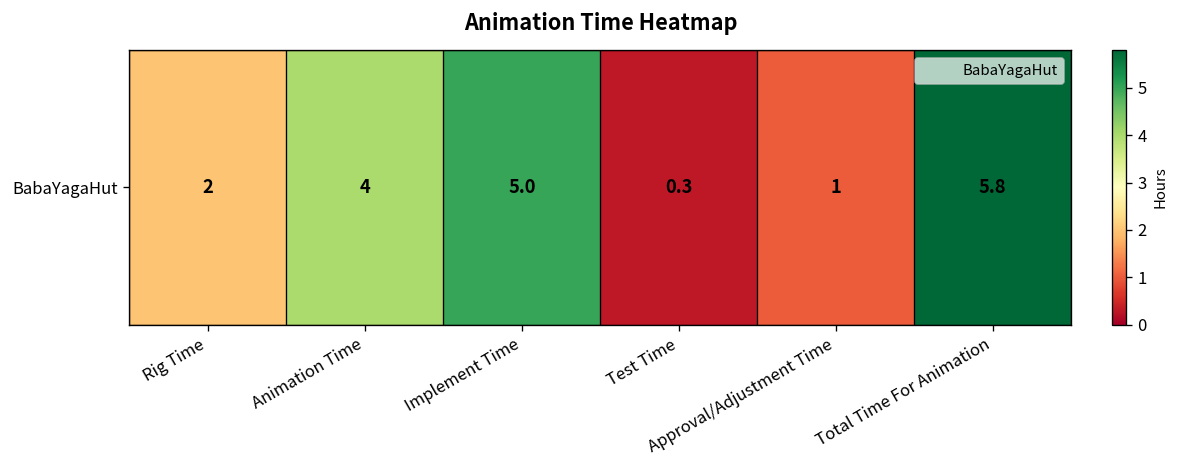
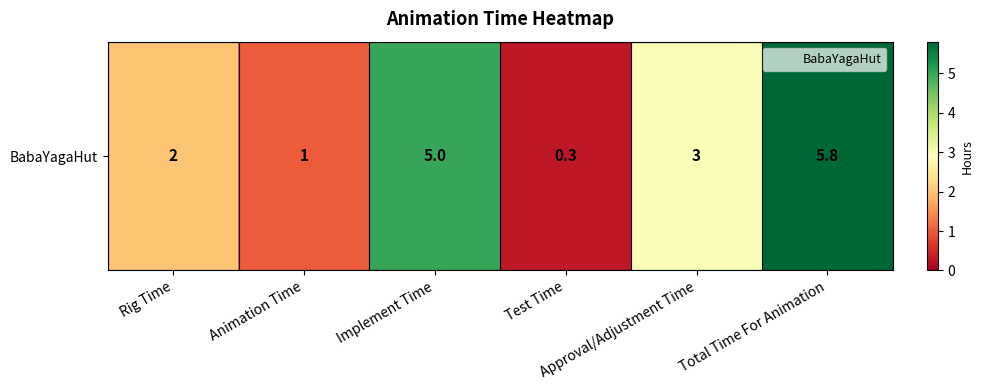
  {
    "BabaYagaHut": {
      "Rig Time": 2,
-     "Animation Time": 4,
+     "Animation Time": 1,
      "Implement Time": 5.0,
      "Test Time": 0.3,
-     "Approval/Adjustment Time": 1,
+     "Approval/Adjustment Time": 3,
      "Total Time For Animation": 5.8
    }
  }
